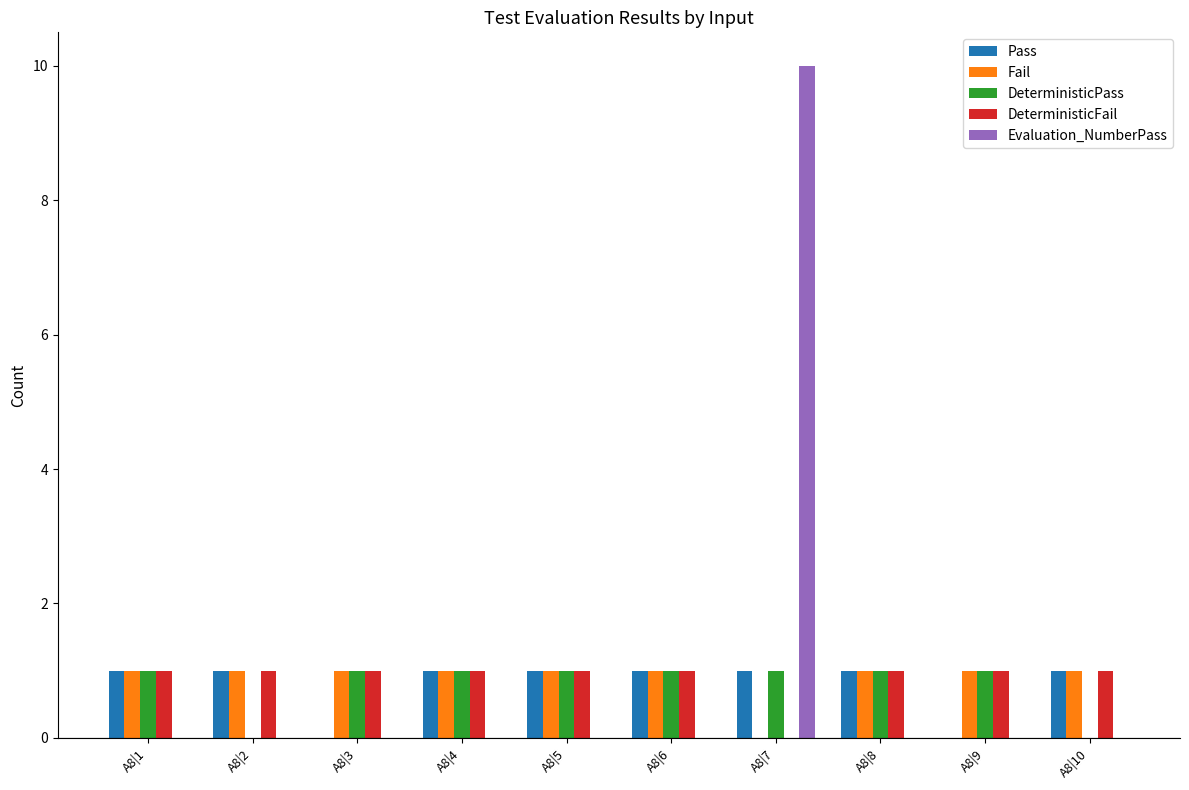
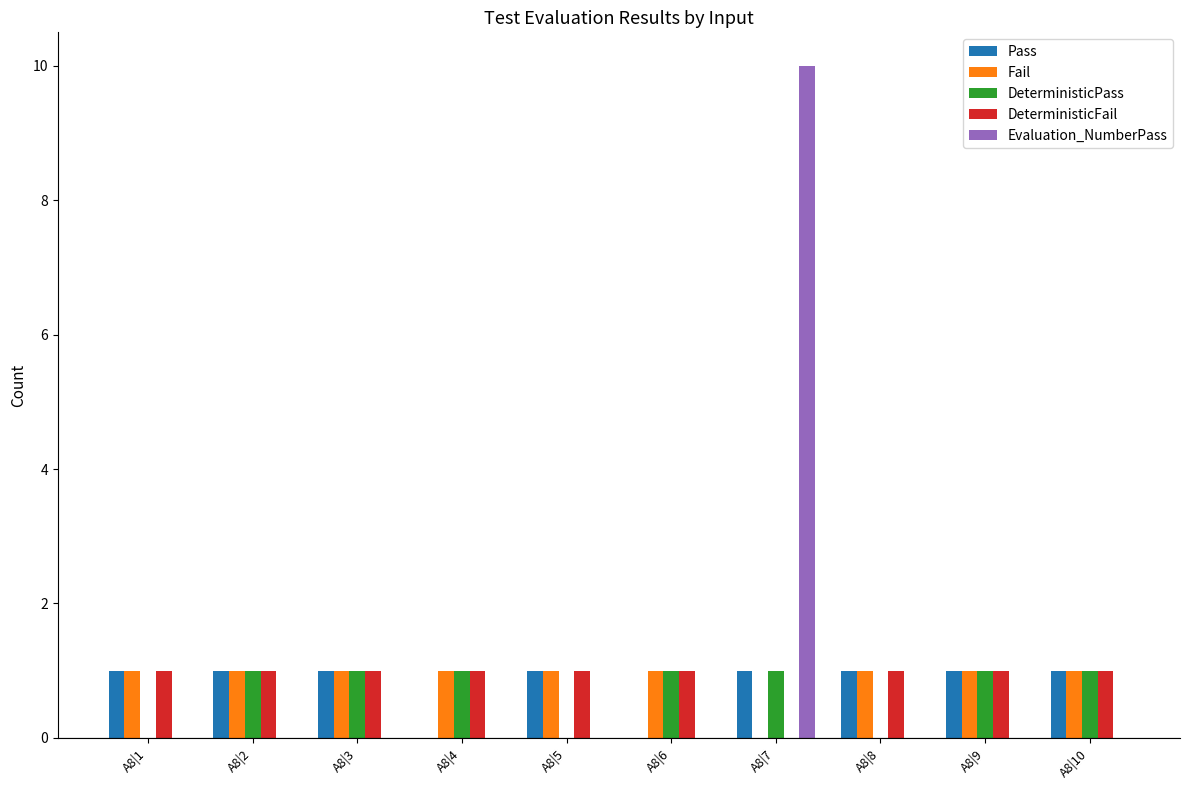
  {
    "Pass": {
      "A8|1": 1,
      "A8|2": 1,
-     "A8|3": 0,
-     "A8|4": 1,
+     "A8|3": 1,
+     "A8|4": 0,
      "A8|5": 1,
-     "A8|6": 1,
+     "A8|6": 0,
      "A8|7": 1,
      "A8|8": 1,
-     "A8|9": 0,
+     "A8|9": 1,
      "A8|10": 1
    },
    "Fail": {
      "A8|1": 1,
      "A8|2": 1,
      "A8|3": 1,
      "A8|4": 1,
      "A8|5": 1,
      "A8|6": 1,
      "A8|7": 0,
      "A8|8": 1,
      "A8|9": 1,
      "A8|10": 1
    },
    "DeterministicPass": {
-     "A8|1": 1,
-     "A8|2": 0,
+     "A8|1": 0,
+     "A8|2": 1,
      "A8|3": 1,
      "A8|4": 1,
-     "A8|5": 1,
+     "A8|5": 0,
      "A8|6": 1,
      "A8|7": 1,
-     "A8|8": 1,
+     "A8|8": 0,
      "A8|9": 1,
-     "A8|10": 0
+     "A8|10": 1
    },
    "DeterministicFail": {
      "A8|1": 1,
      "A8|2": 1,
      "A8|3": 1,
      "A8|4": 1,
      "A8|5": 1,
      "A8|6": 1,
      "A8|7": 0,
      "A8|8": 1,
      "A8|9": 1,
      "A8|10": 1
    },
    "Evaluation_NumberPass": {
      "A8|1": 0,
      "A8|2": 0,
      "A8|3": 0,
      "A8|4": 0,
      "A8|5": 0,
      "A8|6": 0,
      "A8|7": 10,
      "A8|8": 0,
      "A8|9": 0,
      "A8|10": 0
    }
  }
